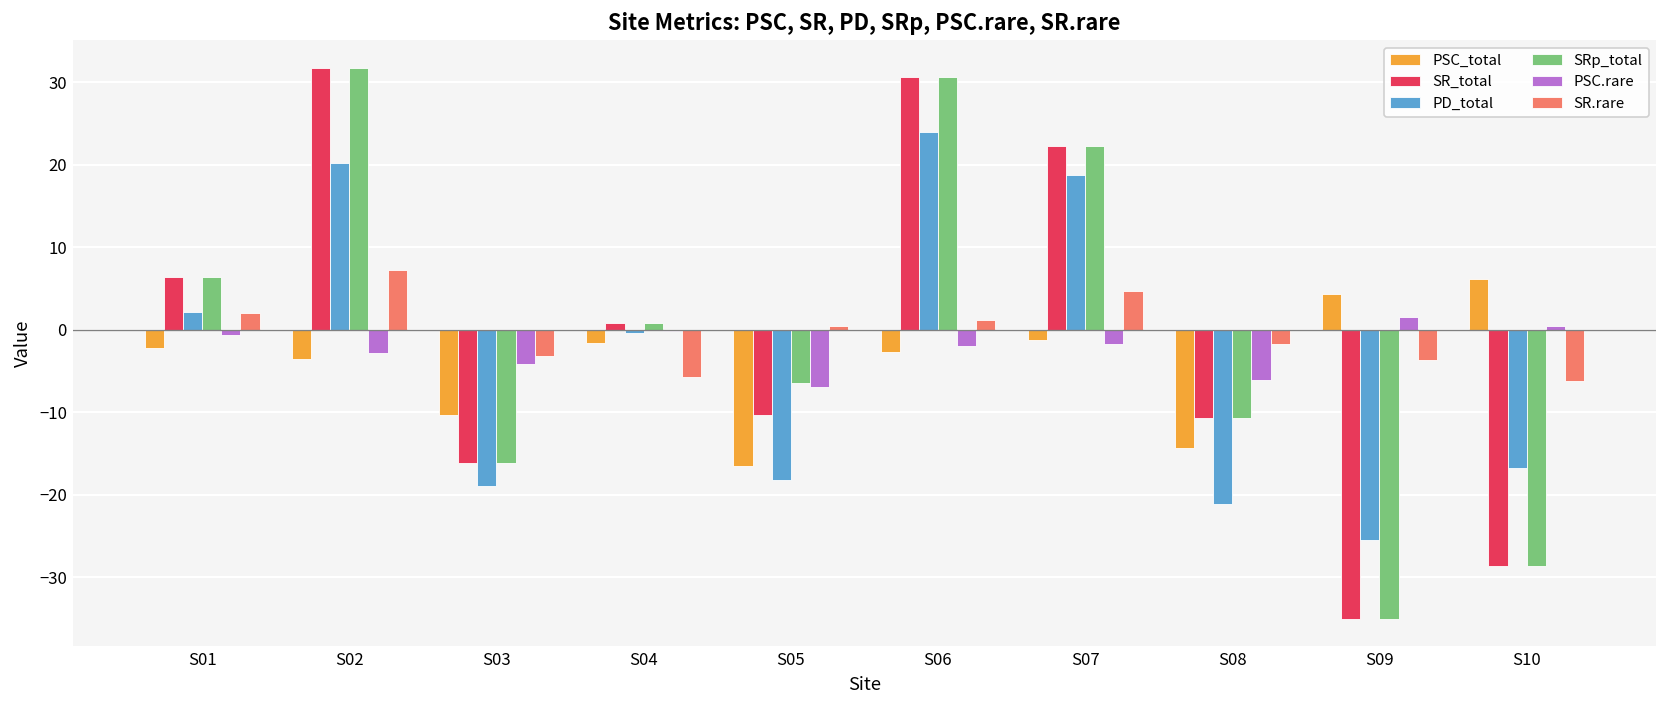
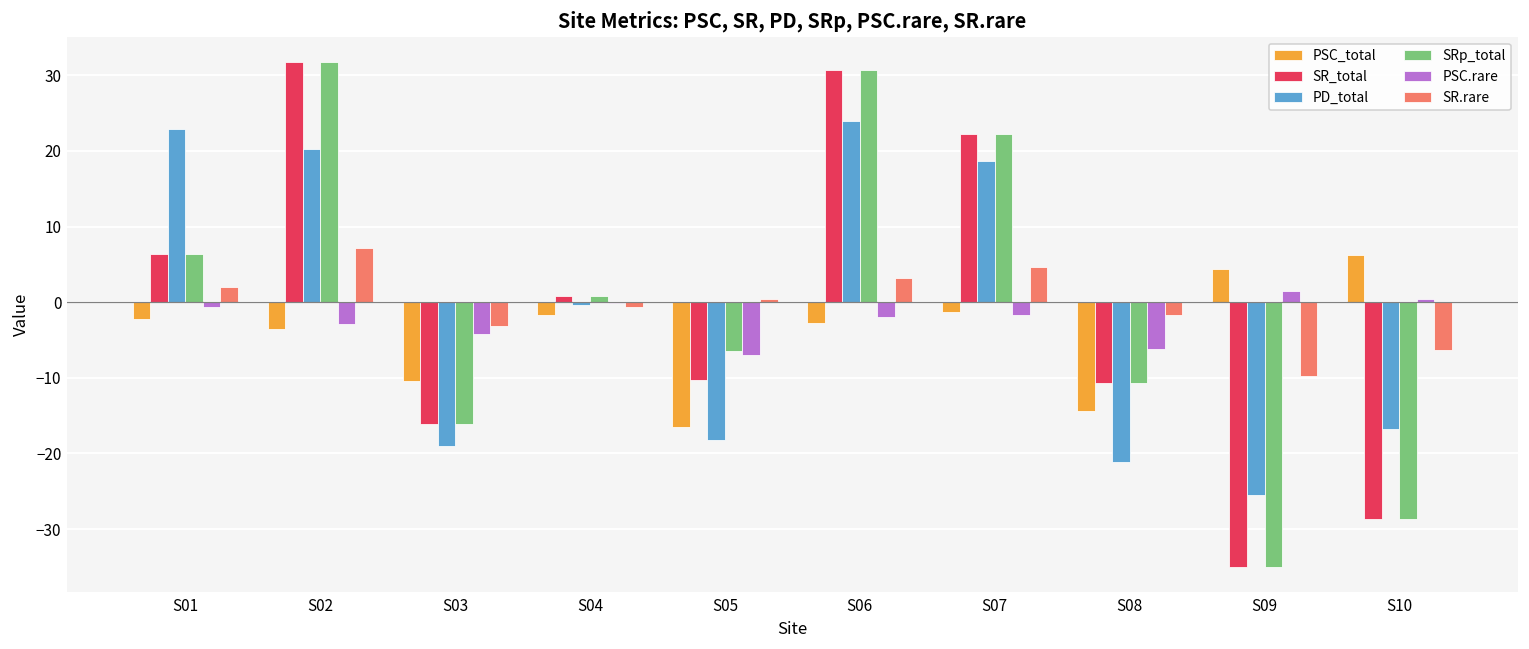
  {
    "PSC_total": {
      "S01": -2,
      "S02": -4,
      "S03": -10,
      "S04": -2,
      "S05": -16,
      "S06": -3,
      "S07": -1,
      "S08": -14,
      "S09": 4,
      "S10": 6
    },
    "SR_total": {
      "S01": 6,
      "S02": 32,
      "S03": -16,
      "S04": 1,
      "S05": -10,
      "S06": 31,
      "S07": 22,
      "S08": -11,
      "S09": -35,
      "S10": -29
    },
    "PD_total": {
-     "S01": 2,
+     "S01": 23,
      "S02": 20,
      "S03": -19,
      "S04": 0,
      "S05": -18,
      "S06": 24,
      "S07": 19,
      "S08": -21,
      "S09": -26,
      "S10": -17
    },
    "SRp_total": {
      "S01": 6,
      "S02": 32,
      "S03": -16,
      "S04": 1,
      "S05": -6,
      "S06": 31,
      "S07": 22,
      "S08": -11,
      "S09": -35,
      "S10": -29
    },
    "PSC.rare": {
      "S01": -1,
      "S02": -3,
      "S03": -4,
      "S05": -7,
      "S06": -2,
      "S07": -2,
      "S08": -6,
      "S09": 2,
      "S10": 0
    },
    "SR.rare": {
      "S01": 2,
      "S02": 7,
      "S03": -3,
-     "S04": -6,
+     "S04": -1,
      "S05": 0,
-     "S06": 1,
+     "S06": 3,
      "S07": 5,
      "S08": -2,
-     "S09": -4,
+     "S09": -10,
      "S10": -6
    }
  }
